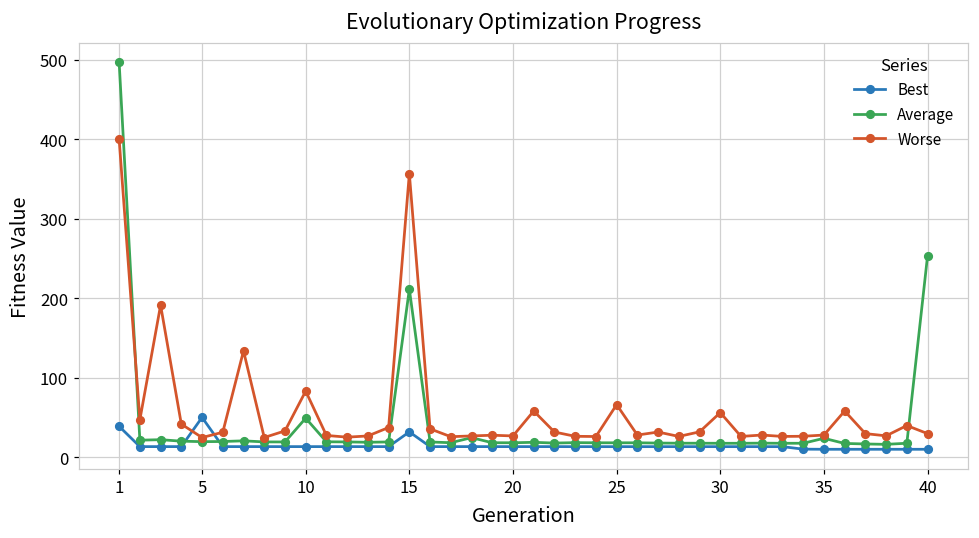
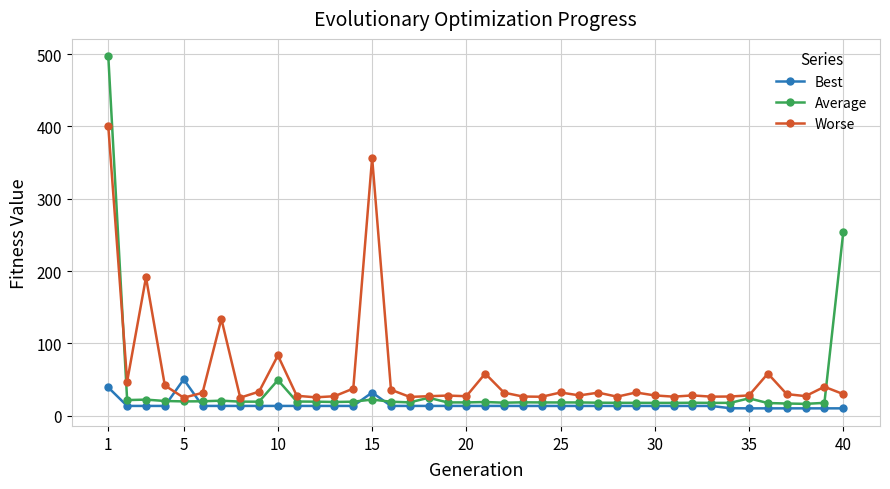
  {
    "Best": {
      "1": 40,
      "5": 50,
      "10": 10,
      "15": 30,
      "20": 10,
      "25": 10,
      "30": 10,
      "35": 10,
      "40": 10
    },
    "Average": {
      "1": 500,
      "5": 20,
      "10": 50,
-     "15": 210,
+     "15": 20,
      "20": 20,
      "25": 20,
      "30": 20,
      "35": 20,
      "40": 250
    },
    "Worse": {
      "1": 400,
      "5": 20,
      "10": 80,
      "15": 360,
      "20": 30,
-     "25": 70,
-     "30": 60,
+     "25": 30,
+     "30": 30,
      "35": 30,
      "40": 30
    }
  }
